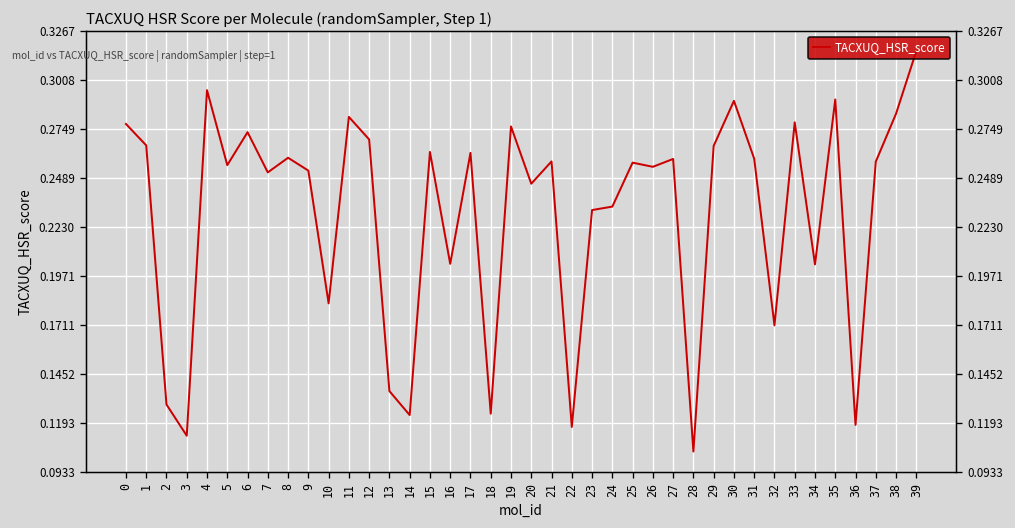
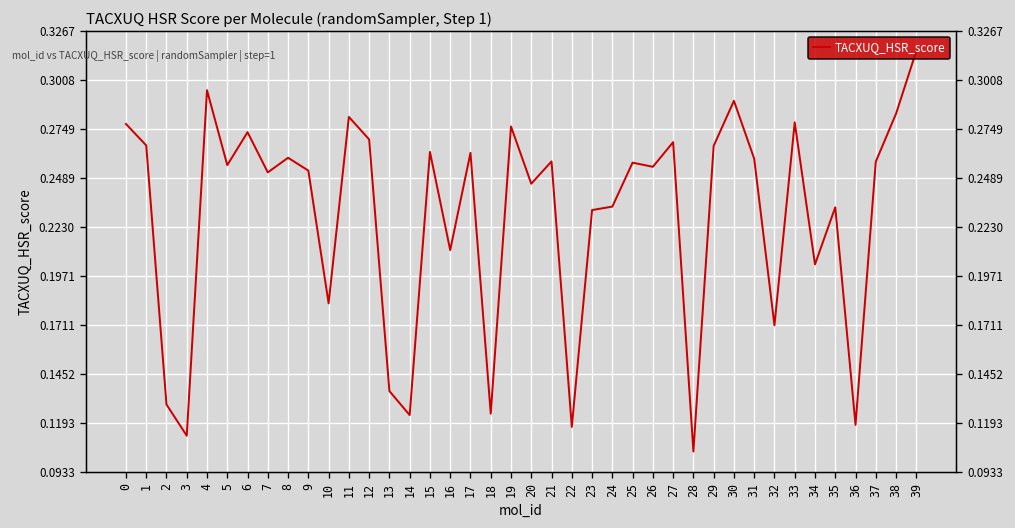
  {
    "0": 0.277,
    "1": 0.266,
    "2": 0.129,
    "3": 0.112,
    "4": 0.295,
    "5": 0.256,
    "6": 0.273,
    "7": 0.252,
    "8": 0.260,
    "9": 0.253,
    "10": 0.182,
    "11": 0.281,
    "12": 0.269,
    "13": 0.136,
    "14": 0.123,
    "15": 0.263,
-   "16": 0.203,
+   "16": 0.211,
    "17": 0.262,
    "18": 0.124,
    "19": 0.276,
    "20": 0.246,
    "21": 0.258,
    "22": 0.117,
    "23": 0.232,
    "24": 0.234,
    "25": 0.257,
    "26": 0.255,
-   "27": 0.259,
+   "27": 0.268,
    "28": 0.104,
    "29": 0.266,
    "30": 0.290,
    "31": 0.259,
    "32": 0.171,
    "33": 0.278,
    "34": 0.203,
-   "35": 0.290,
+   "35": 0.233,
    "36": 0.118,
    "37": 0.257,
    "38": 0.283
  }
